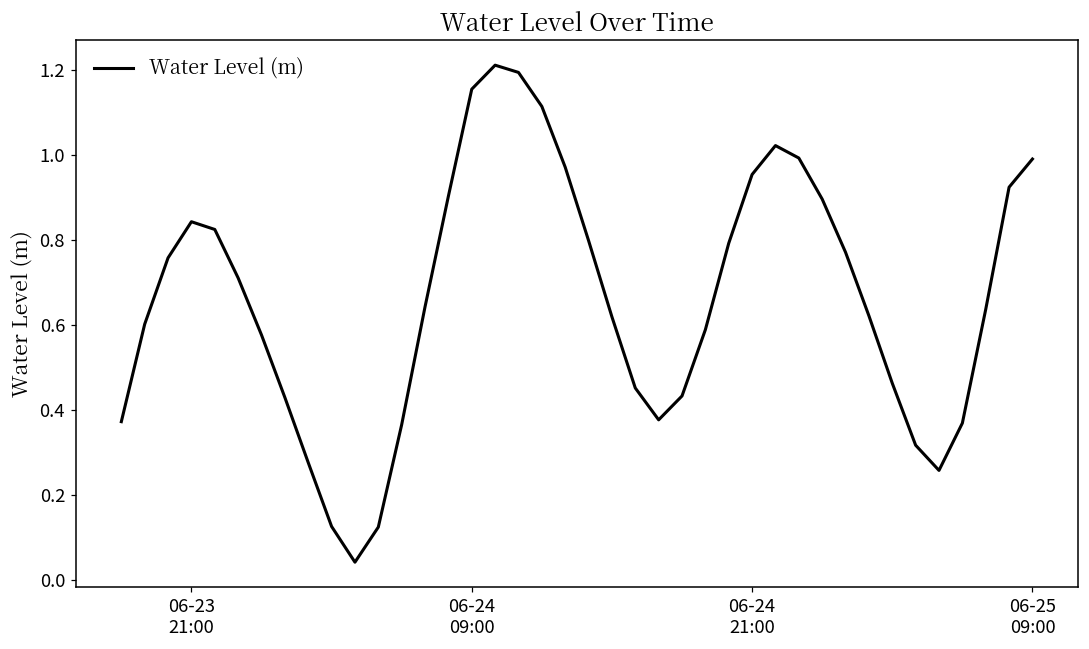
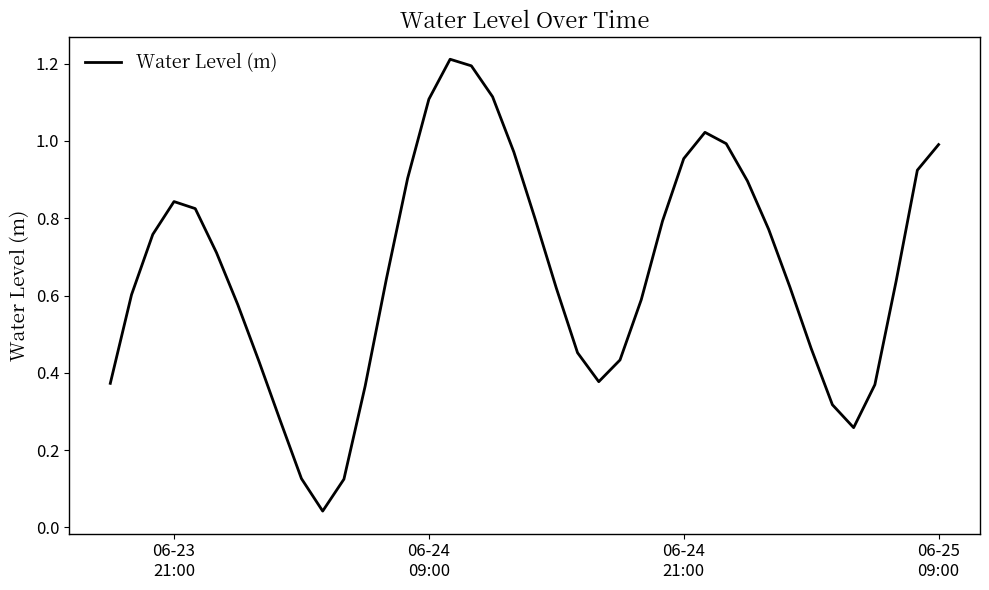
  {
    "06-23 21:00": 0.84,
-   "06-24 09:00": 1.15,
+   "06-24 09:00": 1.11,
    "06-24 21:00": 0.95,
    "06-25 09:00": 0.99
  }
